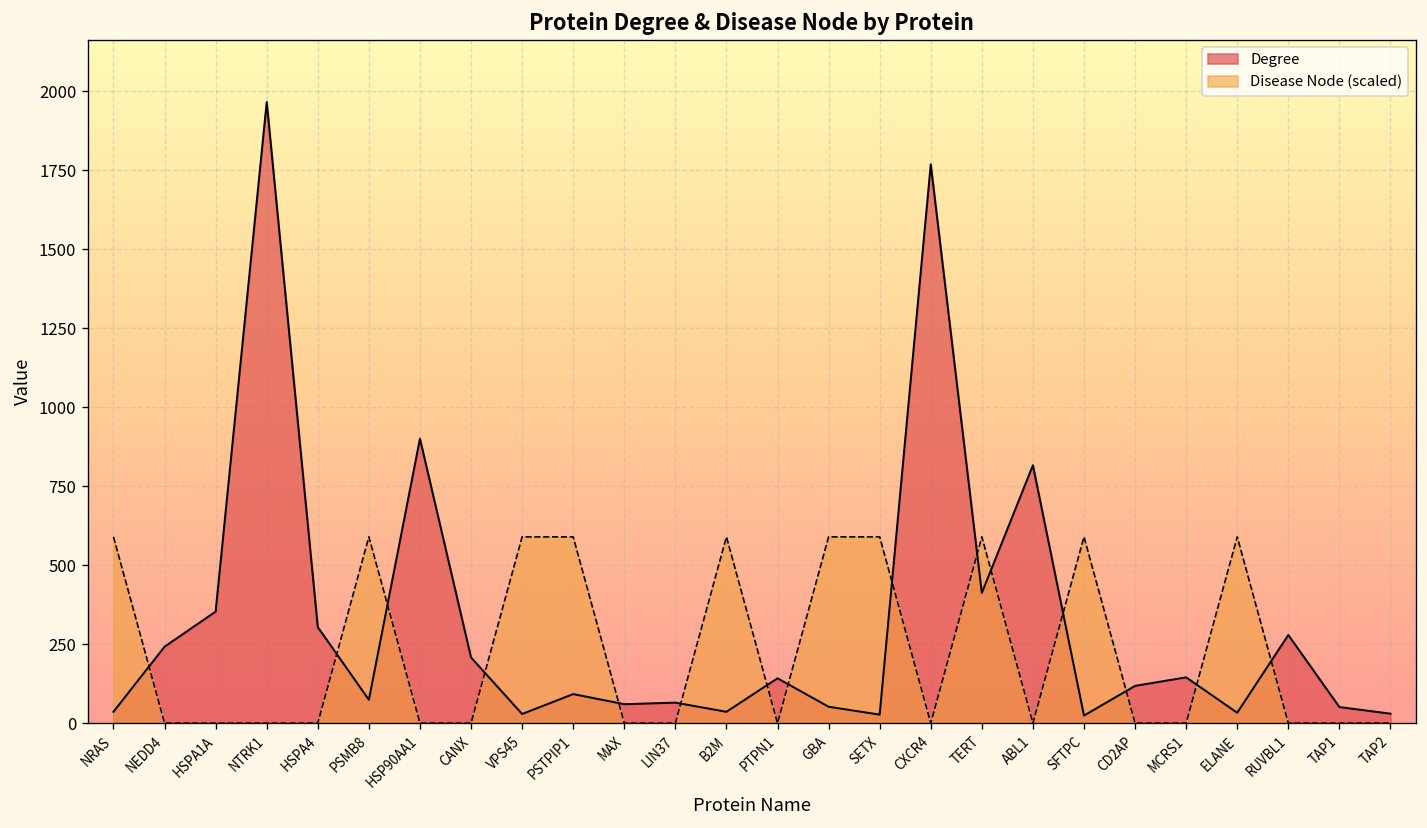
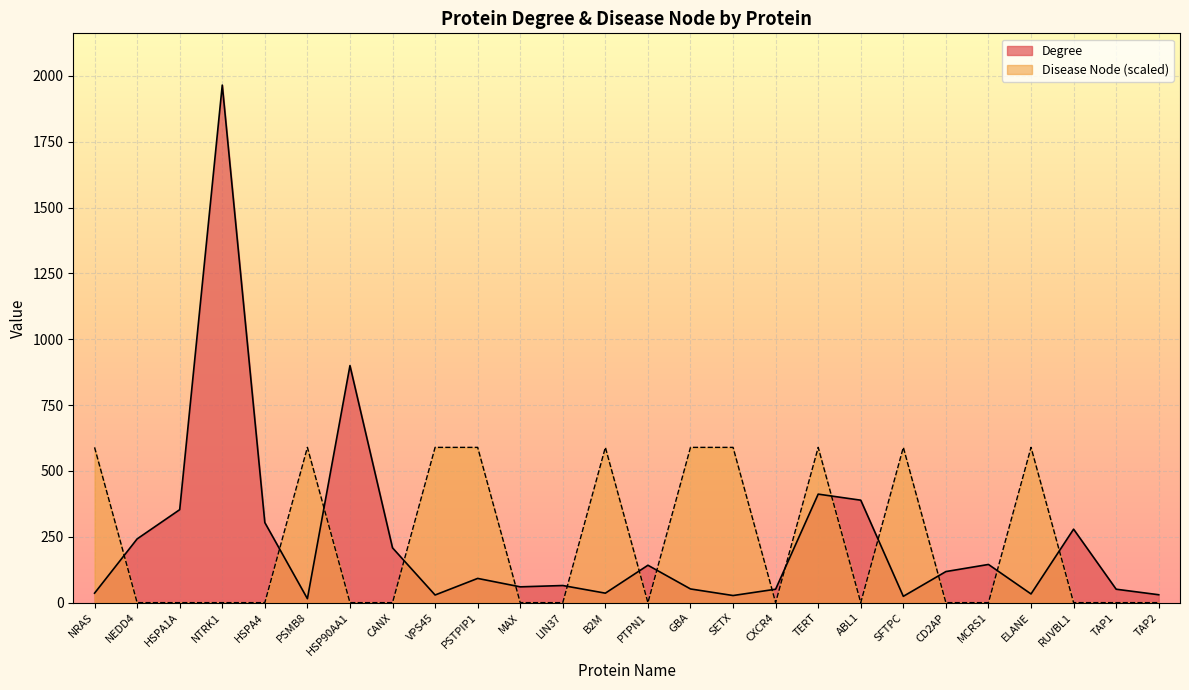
  {
    "Degree": {
      "NRAS": 40,
      "NEDD4": 240,
      "HSPA1A": 350,
      "NTRK1": 1970,
      "HSPA4": 300,
-     "PSMB8": 70,
+     "PSMB8": 20,
      "HSP90AA1": 900,
      "CANX": 210,
      "VPS45": 30,
      "PSTPIP1": 90,
      "MAX": 60,
      "LIN37": 70,
      "B2M": 40,
      "PTPN1": 140,
      "GBA": 50,
      "SETX": 30,
-     "CXCR4": 1770,
+     "CXCR4": 50,
      "TERT": 410,
-     "ABL1": 820,
+     "ABL1": 390,
      "SFTPC": 20,
      "CD2AP": 120,
      "MCRS1": 150,
      "ELANE": 30,
      "RUVBL1": 280,
      "TAP1": 50,
      "TAP2": 30
    },
    "Disease Node (scaled)": {
      "NRAS": 590,
      "NEDD4": 0,
      "HSPA1A": 0,
      "NTRK1": 0,
      "HSPA4": 0,
      "PSMB8": 590,
      "HSP90AA1": 0,
      "CANX": 0,
      "VPS45": 590,
      "PSTPIP1": 590,
      "MAX": 0,
      "LIN37": 0,
      "B2M": 590,
      "PTPN1": 0,
      "GBA": 590,
      "SETX": 590,
      "CXCR4": 0,
      "TERT": 590,
      "ABL1": 0,
      "SFTPC": 590,
      "CD2AP": 0,
      "MCRS1": 0,
      "ELANE": 590,
      "RUVBL1": 0,
      "TAP1": 0,
      "TAP2": 0
    }
  }
